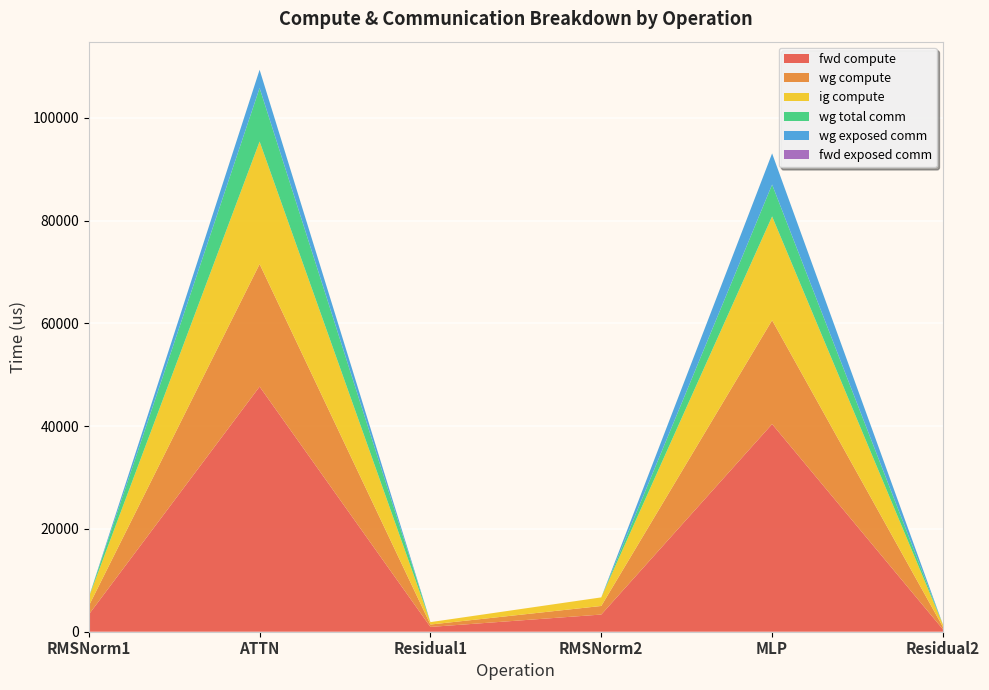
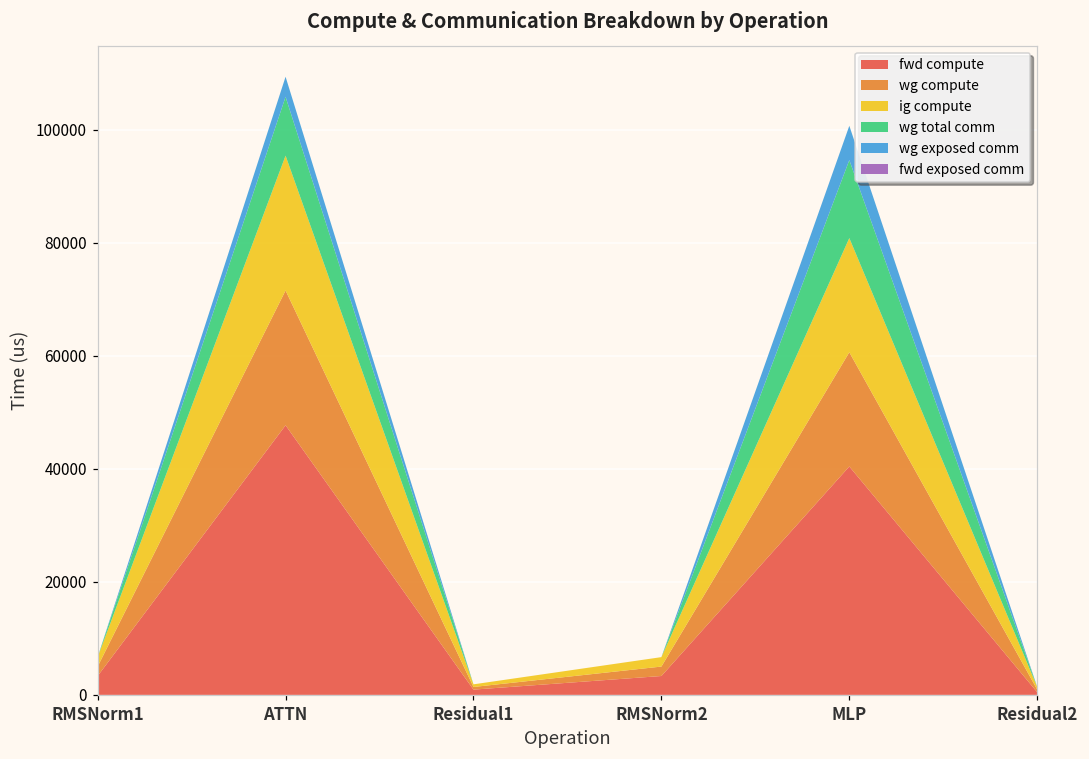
  {
    "ig compute": {
      "ATTN": 24000,
      "MLP": 20000
    },
    "wg total comm": {
      "ATTN": 10000,
-     "MLP": 6000
+     "MLP": 14000
    }
  }
